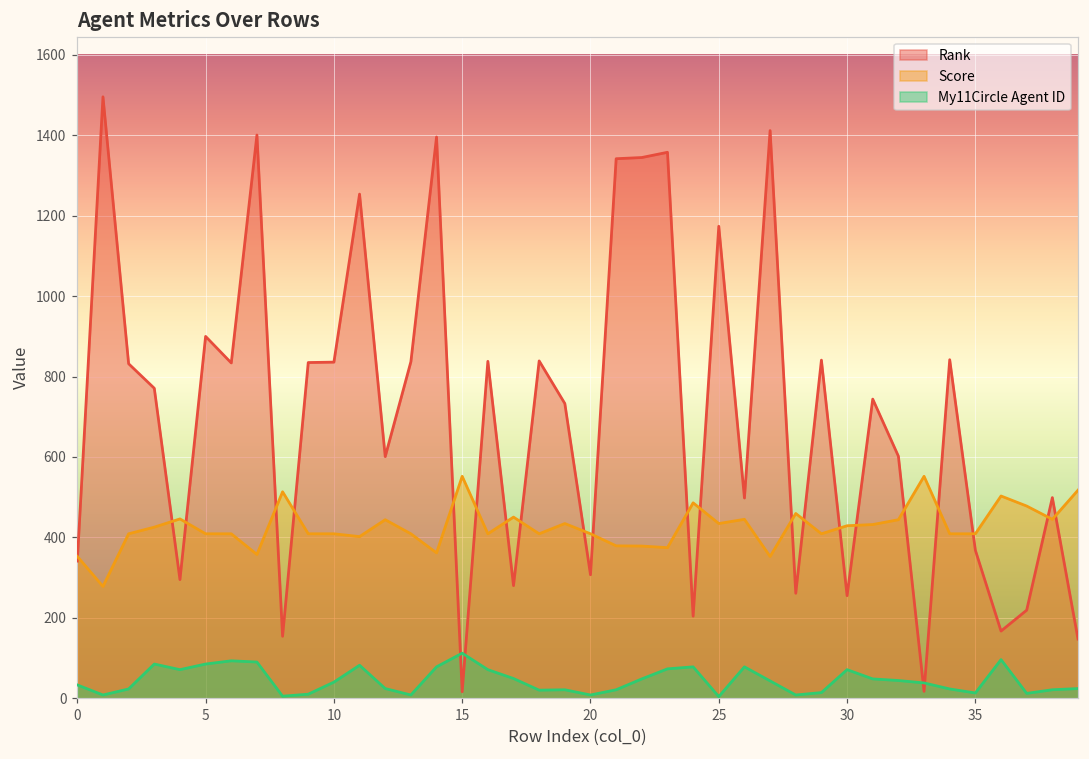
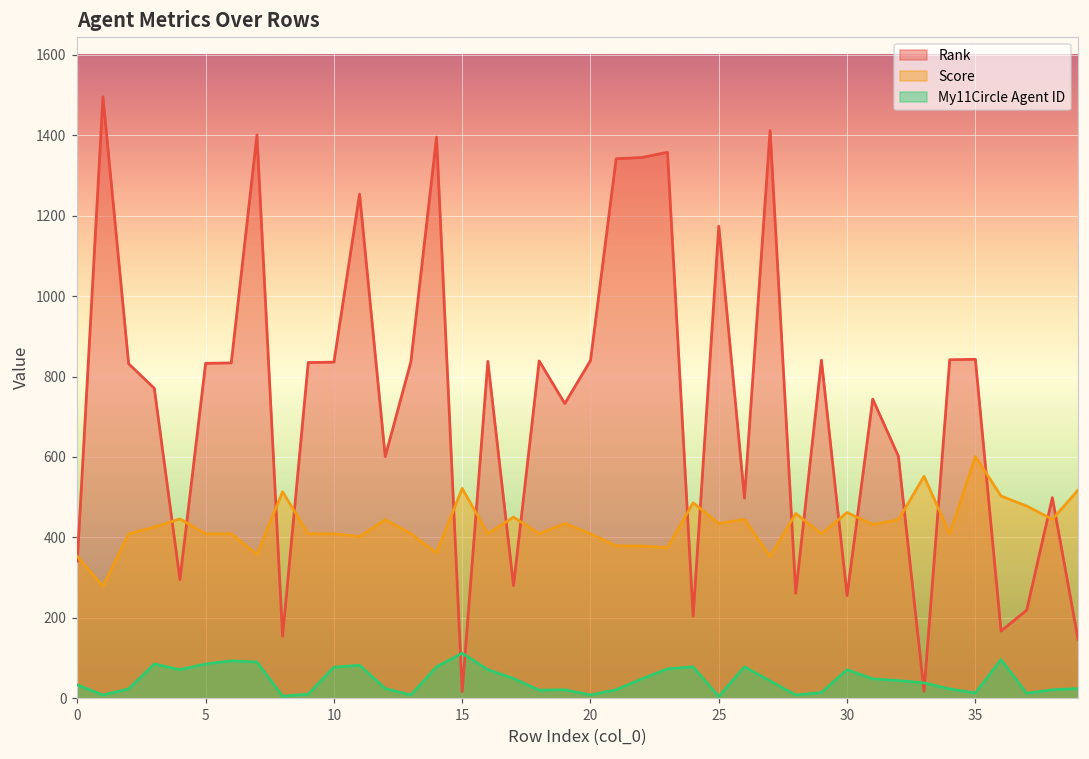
  {
    "Rank": {
      "0": 340,
-     "5": 900,
+     "5": 830,
      "10": 840,
      "15": 20,
-     "20": 310,
+     "20": 840,
      "25": 1170,
      "30": 260,
-     "35": 370
+     "35": 840
    },
    "Score": {
      "0": 350,
      "5": 410,
      "10": 410,
-     "15": 550,
+     "15": 520,
      "20": 410,
      "25": 430,
-     "30": 430,
-     "35": 410
+     "30": 460,
+     "35": 600
    },
    "My11Circle Agent ID": {
      "0": 30,
      "5": 90,
-     "10": 40,
+     "10": 80,
      "15": 110,
      "20": 10,
      "25": 0,
      "30": 70,
      "35": 10
    }
  }
